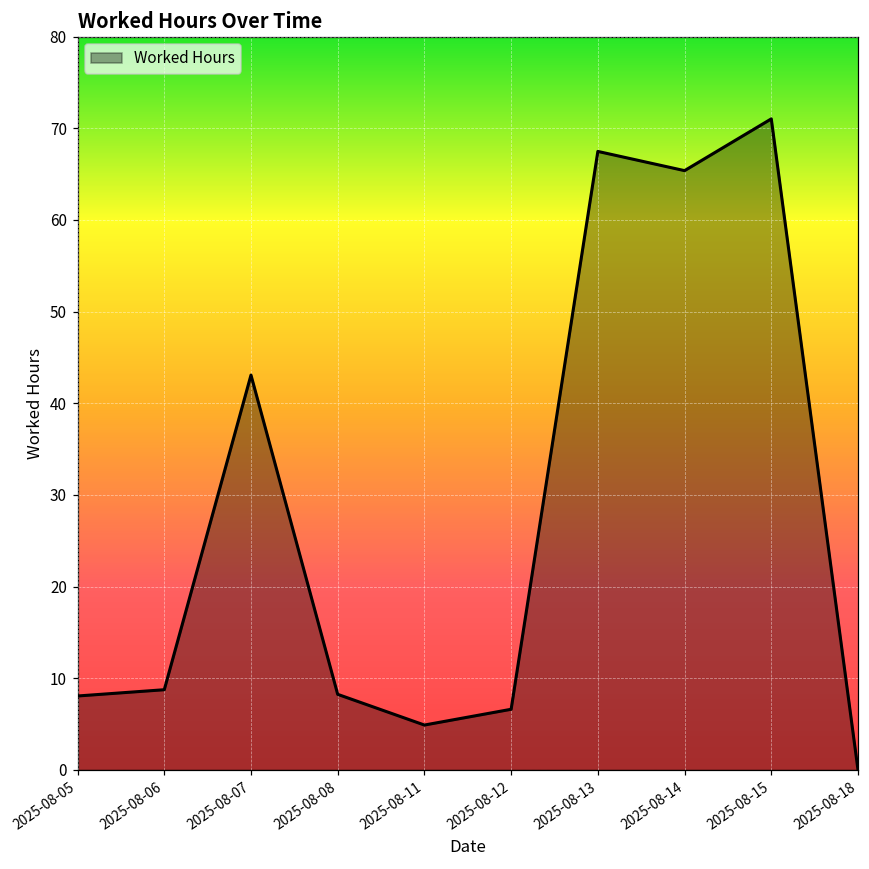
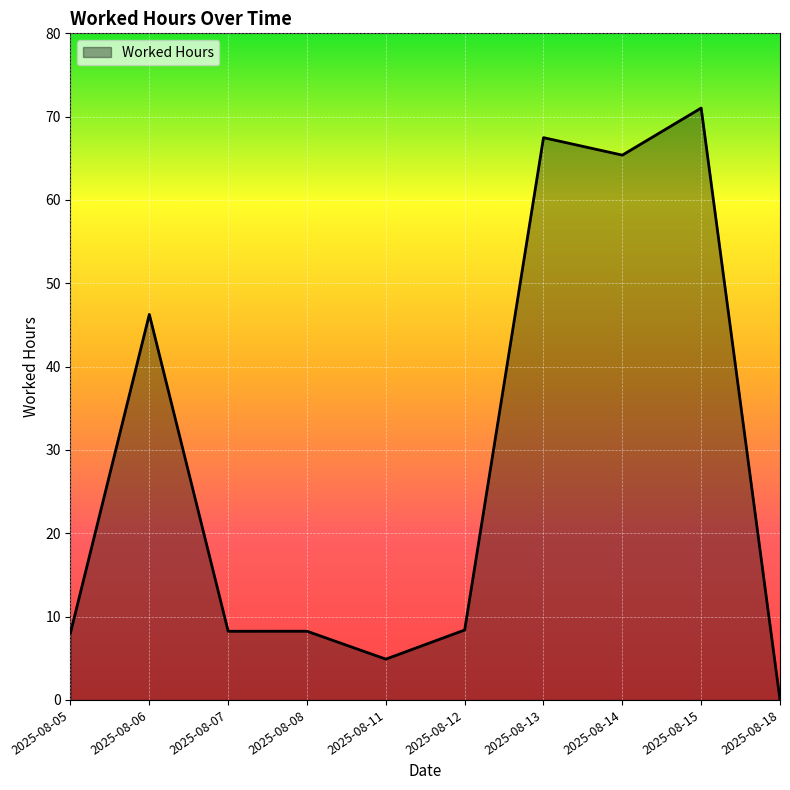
  {
    "2025-08-05": 8,
-   "2025-08-06": 9,
-   "2025-08-07": 43,
+   "2025-08-06": 46,
+   "2025-08-07": 8,
    "2025-08-08": 8,
    "2025-08-11": 5,
-   "2025-08-12": 7,
+   "2025-08-12": 8,
    "2025-08-13": 67,
    "2025-08-14": 65,
    "2025-08-15": 71,
    "2025-08-18": 0
  }
